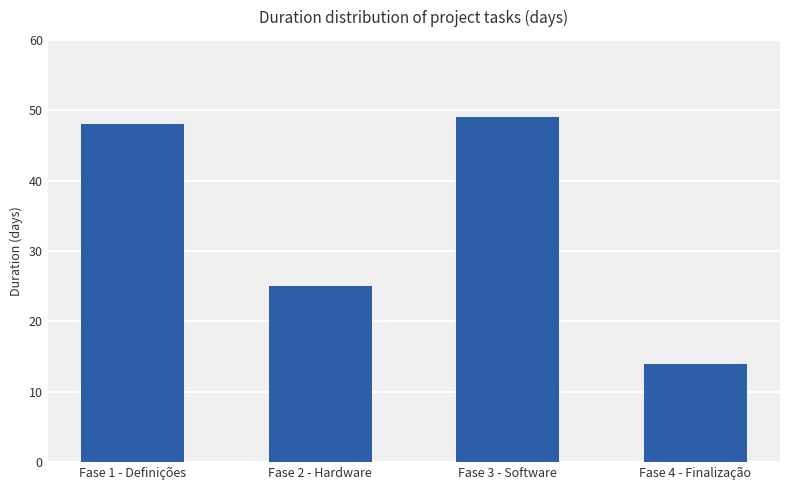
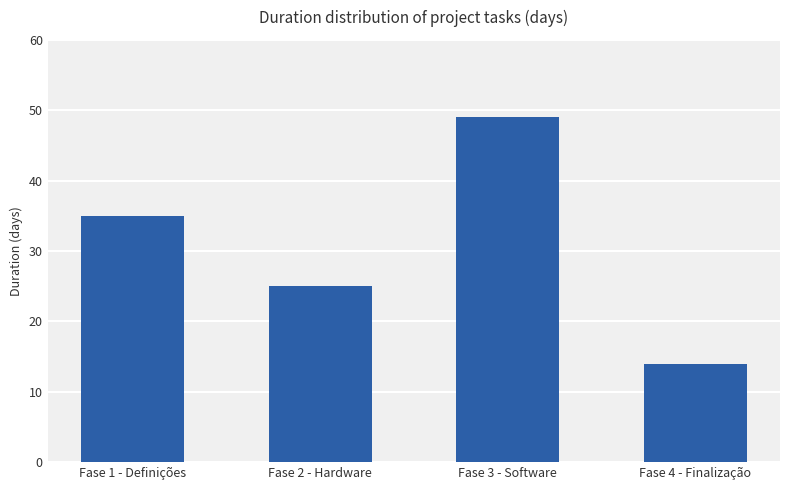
  {
-   "Fase 1 - Definições": 48,
+   "Fase 1 - Definições": 35,
    "Fase 2 - Hardware": 25,
    "Fase 3 - Software": 49,
    "Fase 4 - Finalização": 14
  }
